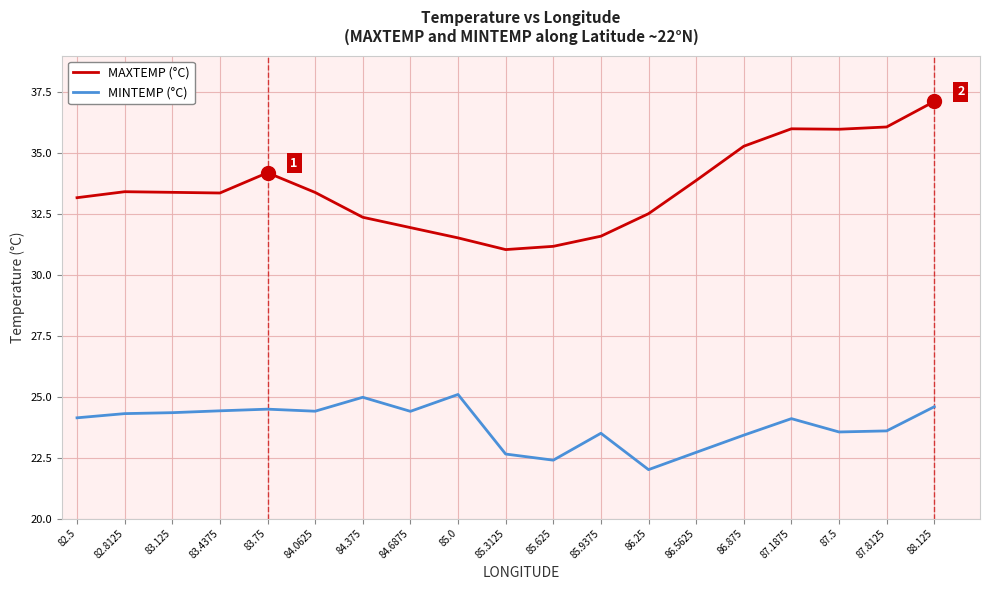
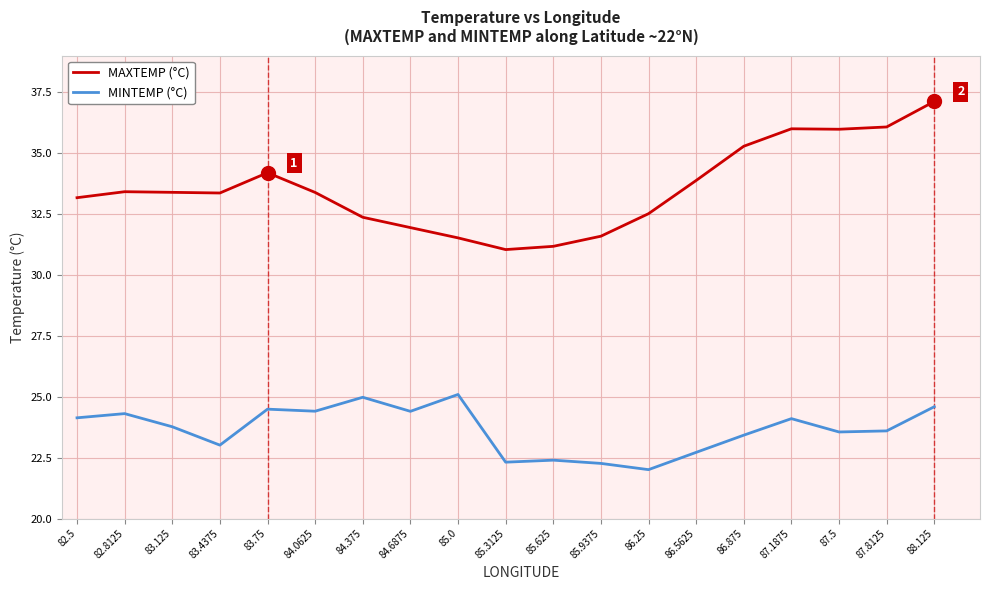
  {
    "MINTEMP (°C)": {
      "82.5": 24.1,
      "82.8125": 24.3,
-     "83.125": 24.3,
-     "83.4375": 24.4,
+     "83.125": 23.8,
+     "83.4375": 23.0,
      "83.75": 24.5,
      "84.0625": 24.4,
      "84.375": 25.0,
      "84.6875": 24.4,
      "85.0": 25.1,
-     "85.3125": 22.6,
+     "85.3125": 22.3,
      "85.625": 22.4,
-     "85.9375": 23.5,
+     "85.9375": 22.3,
      "86.25": 22.0,
      "86.5625": 22.7,
      "86.875": 23.4,
      "87.1875": 24.1,
      "87.5": 23.6,
      "87.8125": 23.6,
      "88.125": 24.6
    }
  }
